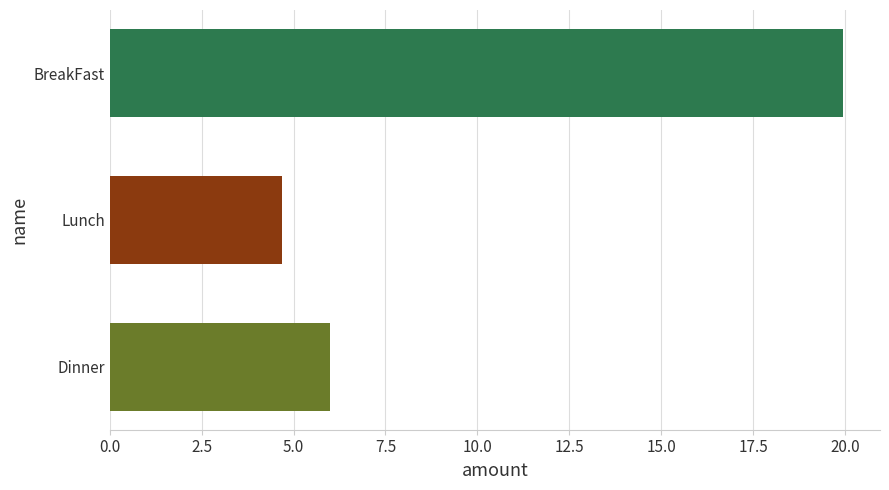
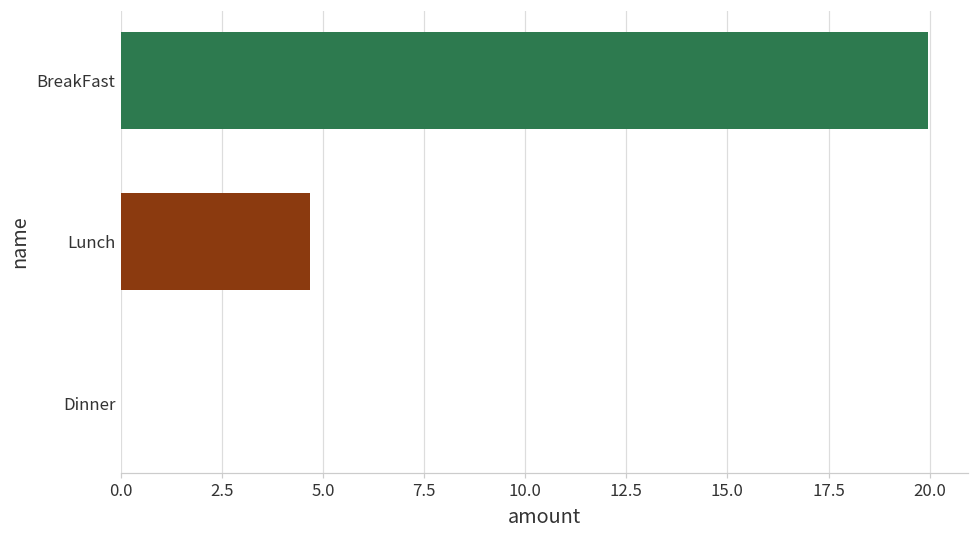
  {
    "BreakFast": 20,
    "Lunch": 4.7,
-   "Dinner": 6
+   "Dinner": 0
  }
